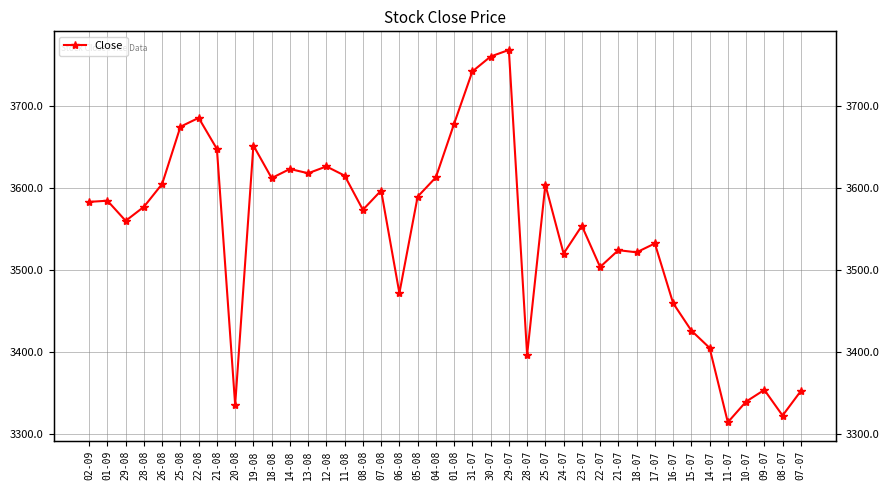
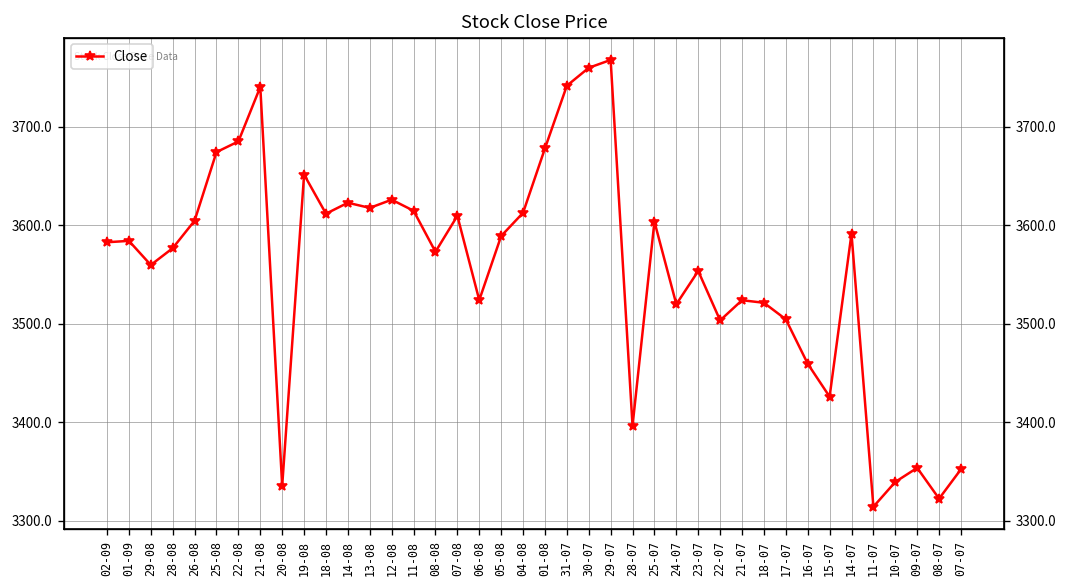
  {
    "02-09": 3580,
    "01-09": 3580,
    "29-08": 3560,
    "28-08": 3580,
    "26-08": 3600,
    "25-08": 3670,
    "22-08": 3690,
-   "21-08": 3650,
+   "21-08": 3740,
    "20-08": 3340,
    "19-08": 3650,
    "18-08": 3610,
    "14-08": 3620,
    "13-08": 3620,
    "12-08": 3630,
    "11-08": 3610,
    "08-08": 3570,
-   "07-08": 3600,
-   "06-08": 3470,
+   "07-08": 3610,
+   "06-08": 3520,
    "05-08": 3590,
    "04-08": 3610,
    "01-08": 3680,
    "31-07": 3740,
    "30-07": 3760,
    "29-07": 3770,
    "28-07": 3400,
    "25-07": 3600,
    "24-07": 3520,
    "23-07": 3550,
    "22-07": 3500,
    "21-07": 3520,
    "18-07": 3520,
-   "17-07": 3530,
+   "17-07": 3500,
    "16-07": 3460,
    "15-07": 3430,
-   "14-07": 3400,
+   "14-07": 3590,
    "11-07": 3310,
    "10-07": 3340,
    "09-07": 3350,
    "08-07": 3320,
    "07-07": 3350
  }
